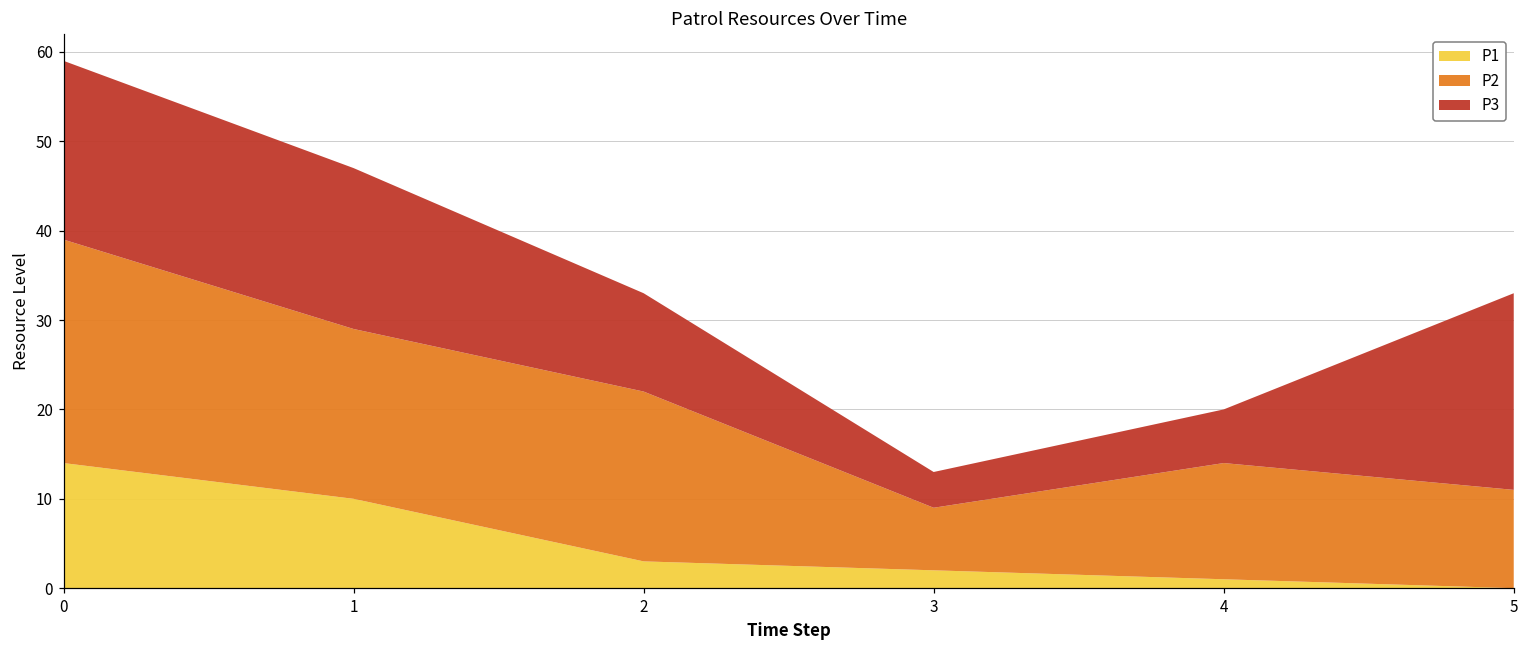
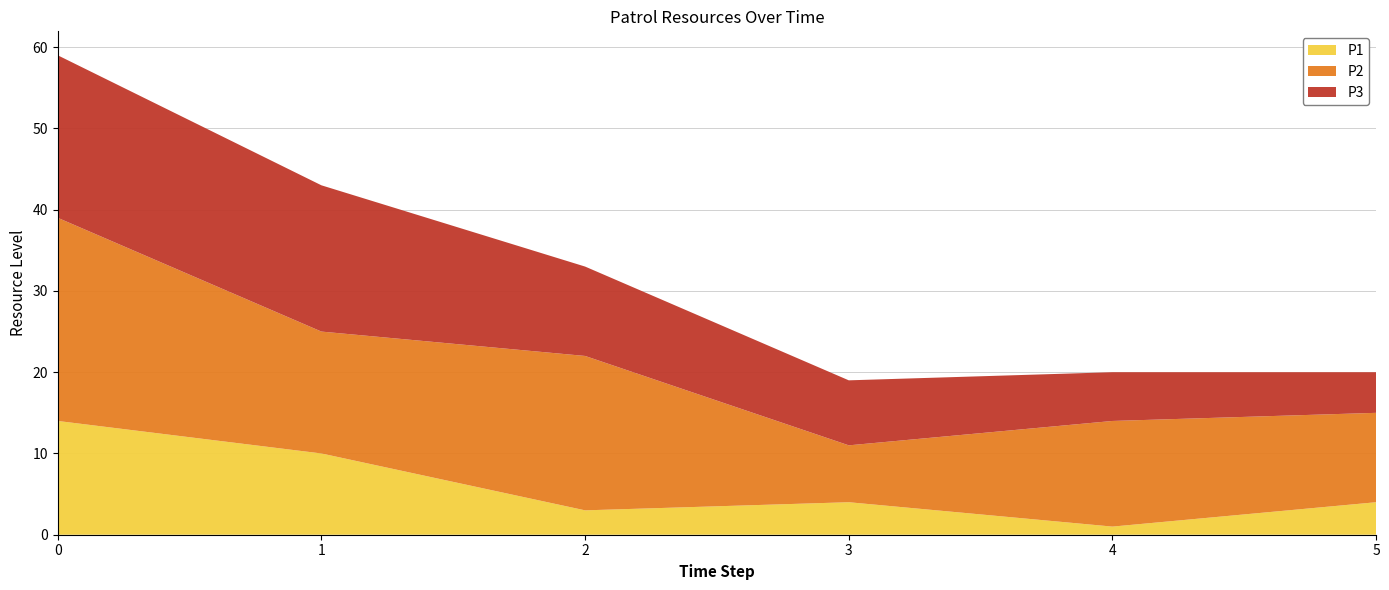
  {
    "P1": {
      "0": 14,
      "1": 10,
      "2": 3,
-     "3": 2,
+     "3": 4,
      "4": 1,
-     "5": 0
+     "5": 4
    },
    "P2": {
      "0": 25,
-     "1": 19,
+     "1": 15,
      "2": 19,
      "3": 7,
      "4": 13,
      "5": 11
    },
    "P3": {
      "0": 20,
      "1": 18,
      "2": 11,
-     "3": 4,
+     "3": 8,
      "4": 6,
-     "5": 22
+     "5": 5
    }
  }
